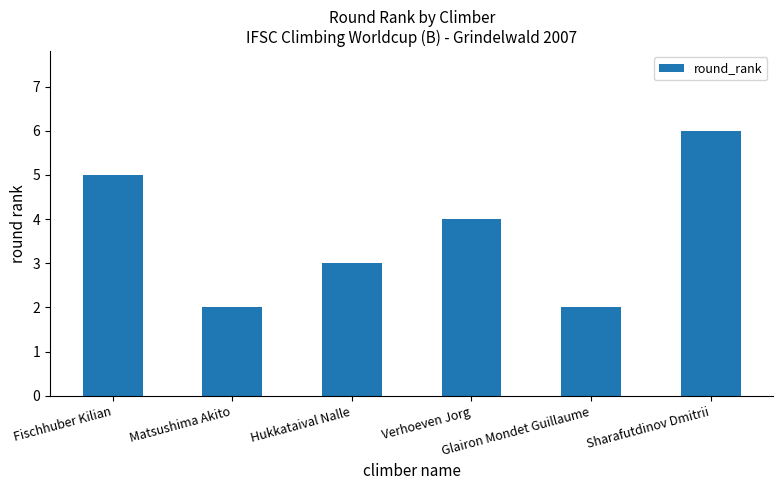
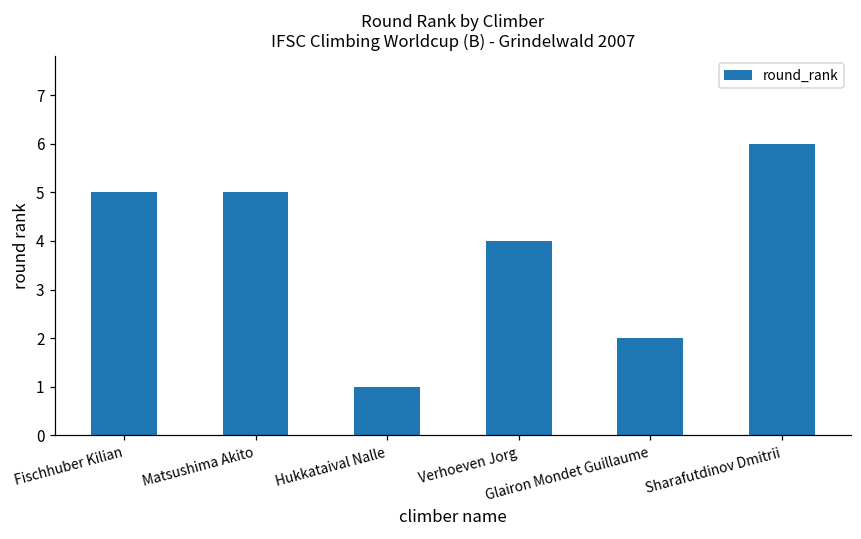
  {
    "Fischhuber Kilian": 5,
-   "Matsushima Akito": 2,
-   "Hukkataival Nalle": 3,
+   "Matsushima Akito": 5,
+   "Hukkataival Nalle": 1,
    "Verhoeven Jorg": 4,
    "Glairon Mondet Guillaume": 2,
    "Sharafutdinov Dmitrii": 6
  }
